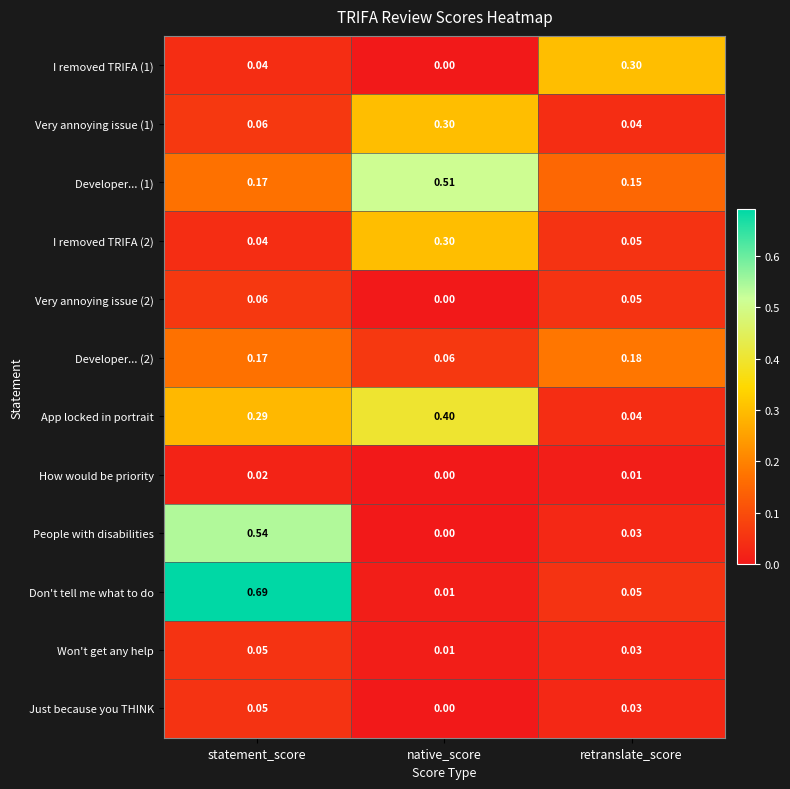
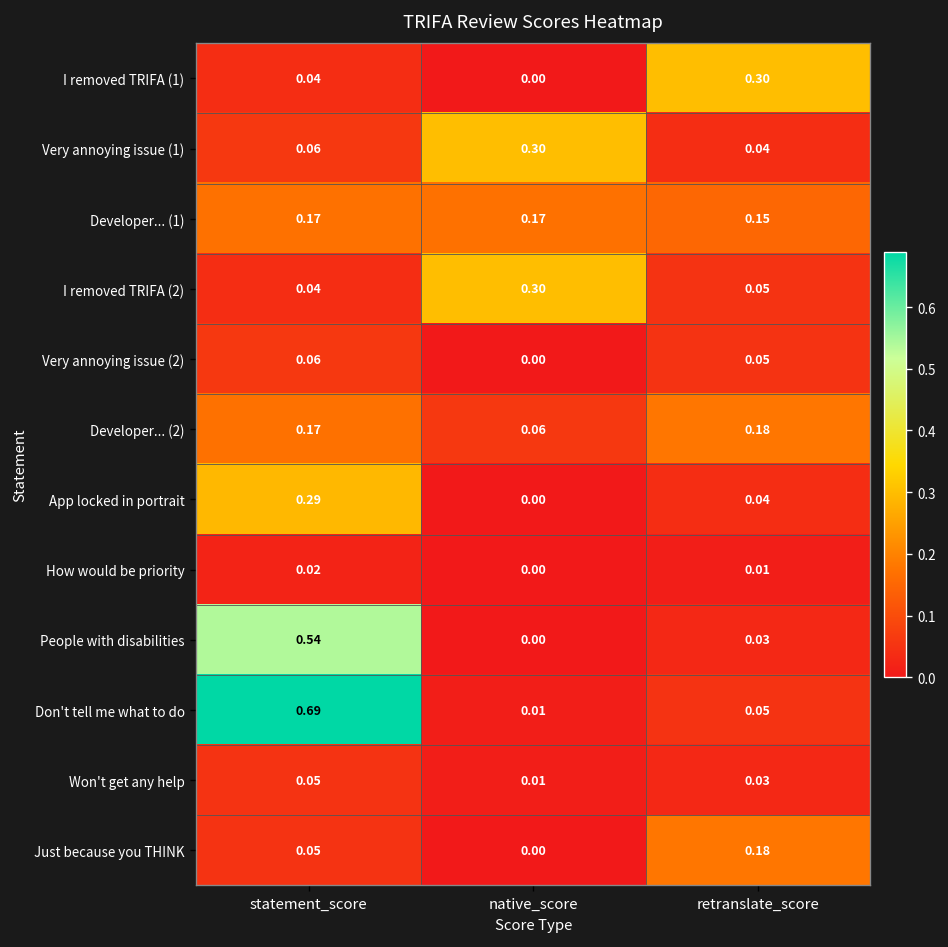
  {
    "I removed TRIFA (1)": {
      "statement_score": 0.04,
      "native_score": 0.00,
      "retranslate_score": 0.30
    },
    "Very annoying issue (1)": {
      "statement_score": 0.06,
      "native_score": 0.30,
      "retranslate_score": 0.04
    },
    "Developer... (1)": {
      "statement_score": 0.17,
-     "native_score": 0.51,
+     "native_score": 0.17,
      "retranslate_score": 0.15
    },
    "I removed TRIFA (2)": {
      "statement_score": 0.04,
      "native_score": 0.30,
      "retranslate_score": 0.05
    },
    "Very annoying issue (2)": {
      "statement_score": 0.06,
      "native_score": 0.00,
      "retranslate_score": 0.05
    },
    "Developer... (2)": {
      "statement_score": 0.17,
      "native_score": 0.06,
      "retranslate_score": 0.18
    },
    "App locked in portrait": {
      "statement_score": 0.29,
-     "native_score": 0.40,
+     "native_score": 0.00,
      "retranslate_score": 0.04
    },
    "How would be priority": {
      "statement_score": 0.02,
      "native_score": 0.00,
      "retranslate_score": 0.01
    },
    "People with disabilities": {
      "statement_score": 0.54,
      "native_score": 0.00,
      "retranslate_score": 0.03
    },
    "Don't tell me what to do": {
      "statement_score": 0.69,
      "native_score": 0.01,
      "retranslate_score": 0.05
    },
    "Won't get any help": {
      "statement_score": 0.05,
      "native_score": 0.01,
      "retranslate_score": 0.03
    },
    "Just because you THINK": {
      "statement_score": 0.05,
      "native_score": 0.00,
-     "retranslate_score": 0.03
+     "retranslate_score": 0.18
    }
  }
